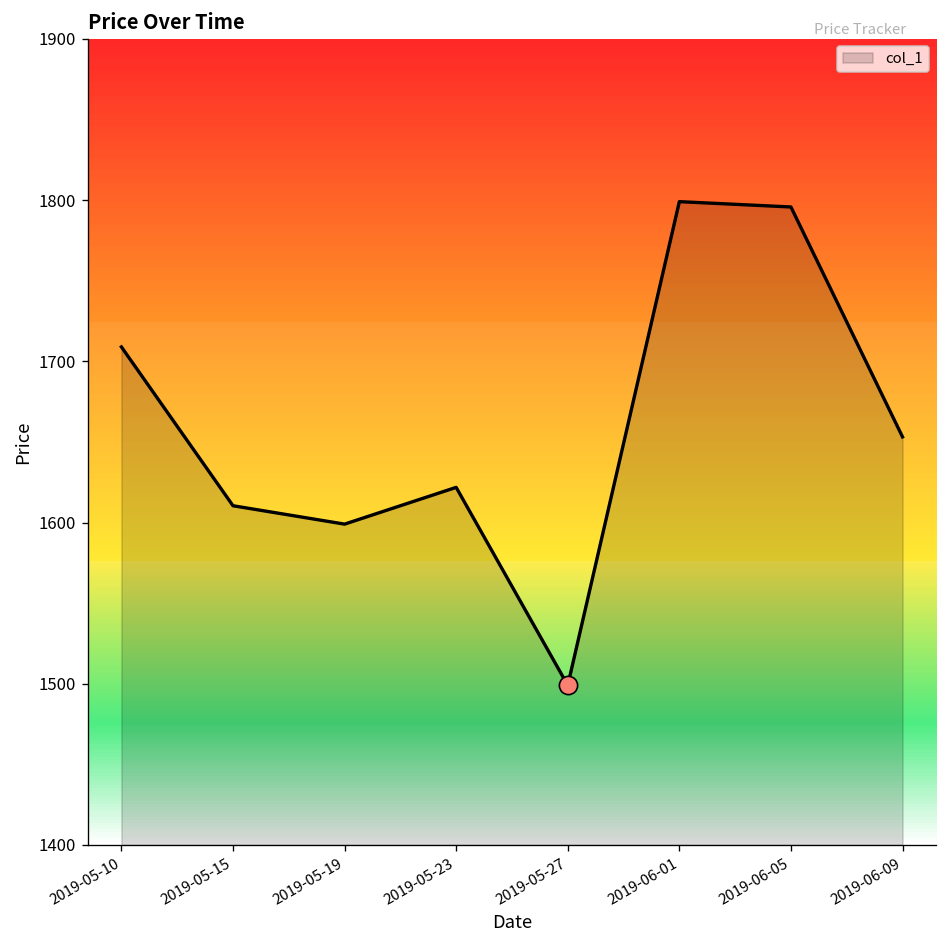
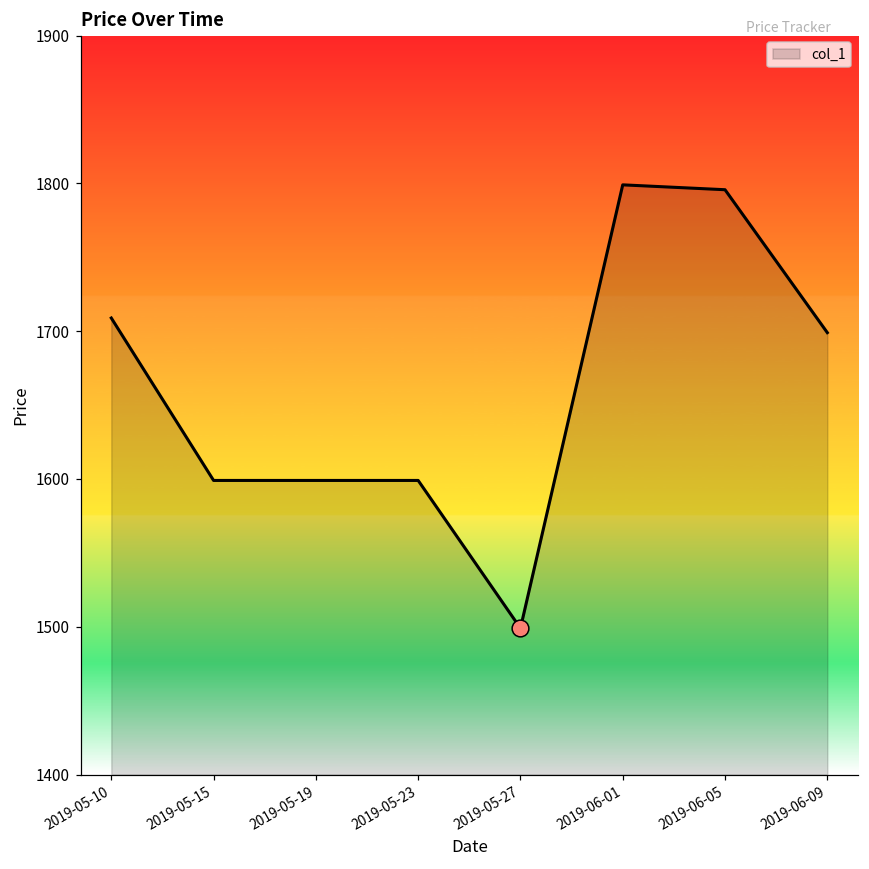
  {
    "col_1": {
      "2019-05-10": 1709,
-     "2019-05-15": 1610,
+     "2019-05-15": 1599,
      "2019-05-19": 1599,
-     "2019-05-23": 1622,
+     "2019-05-23": 1599,
      "2019-06-01": 1799,
      "2019-06-05": 1796,
-     "2019-06-09": 1653
+     "2019-06-09": 1699
    }
  }
